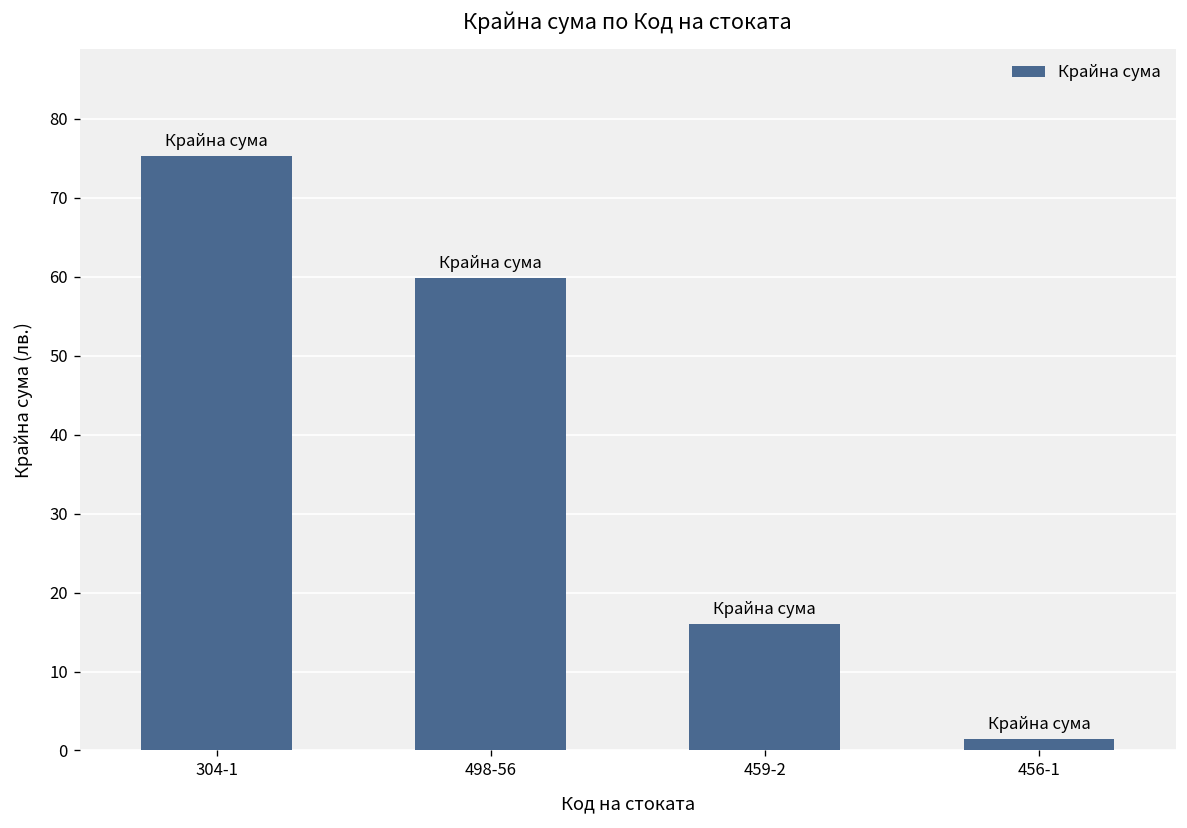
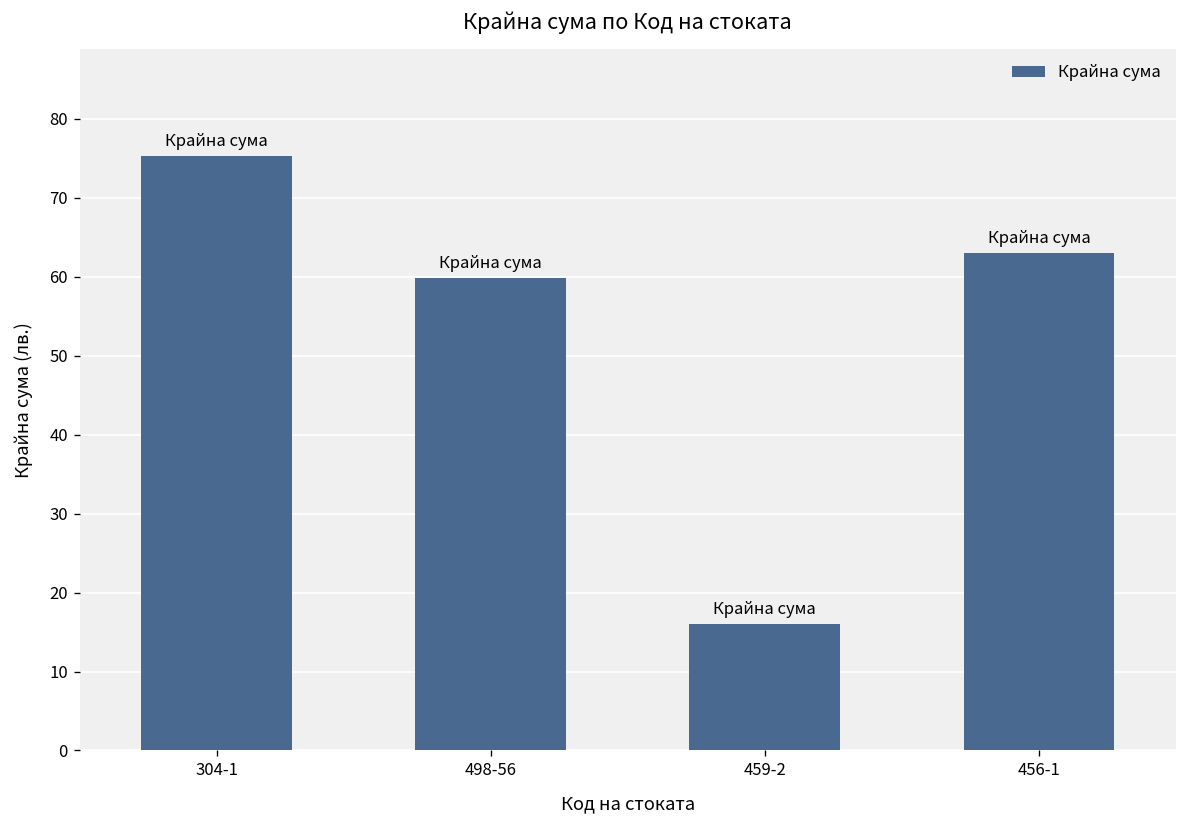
  {
    "304-1": 75,
    "498-56": 60,
    "459-2": 16,
-   "456-1": 1
+   "456-1": 63
  }
